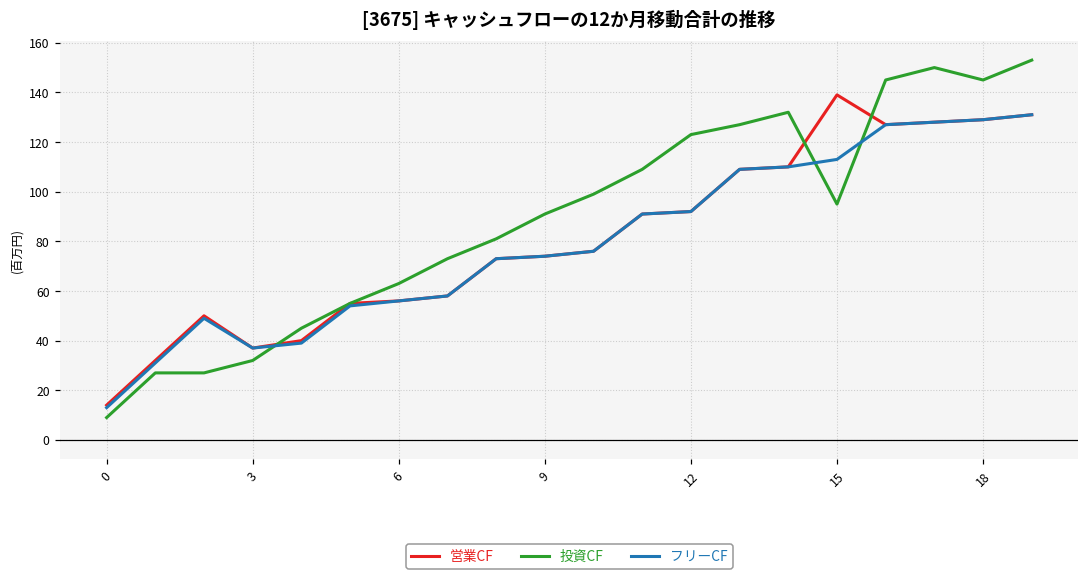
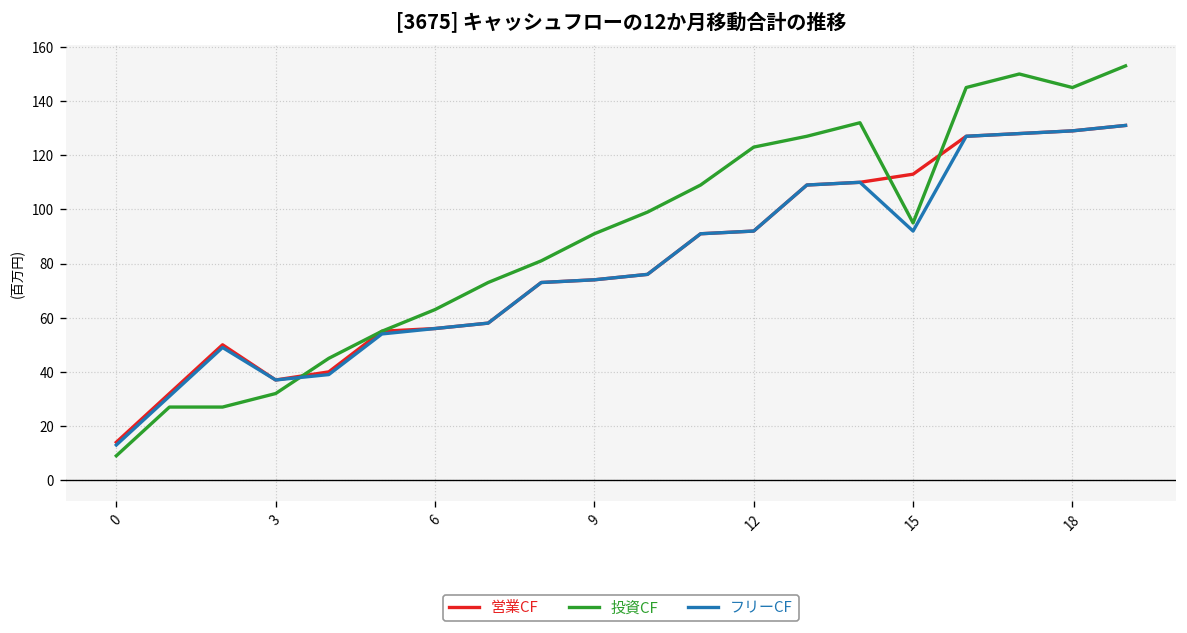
  {
    "営業CF": {
-     "15": 139
+     "15": 113
    },
    "投資CF": {
      "0": 9,
      "3": 32,
      "6": 63,
      "9": 91,
      "12": 123,
      "15": 95,
      "18": 145
    },
    "フリーCF": {
-     "15": 113
+     "15": 92
    }
  }
